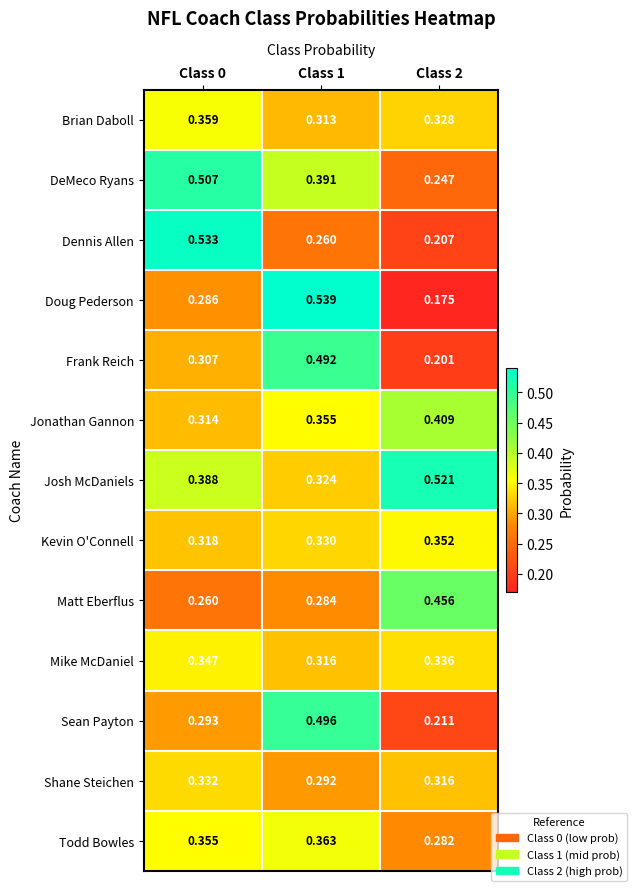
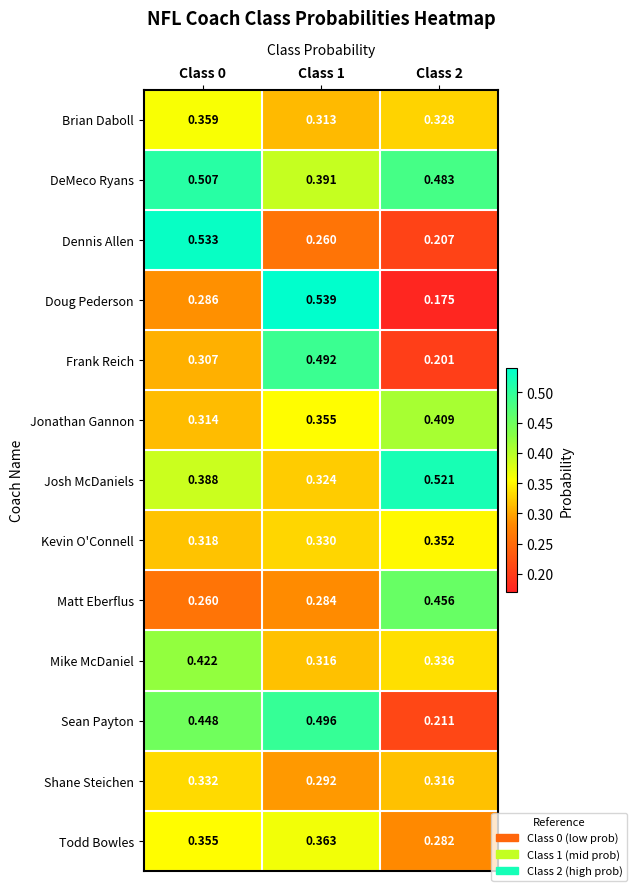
  {
    "Brian Daboll": {
      "Class 0": 0.359,
      "Class 1": 0.313,
      "Class 2": 0.328
    },
    "DeMeco Ryans": {
      "Class 0": 0.507,
      "Class 1": 0.391,
-     "Class 2": 0.247
+     "Class 2": 0.483
    },
    "Dennis Allen": {
      "Class 0": 0.533,
      "Class 1": 0.260,
      "Class 2": 0.207
    },
    "Doug Pederson": {
      "Class 0": 0.286,
      "Class 1": 0.539,
      "Class 2": 0.175
    },
    "Frank Reich": {
      "Class 0": 0.307,
      "Class 1": 0.492,
      "Class 2": 0.201
    },
    "Jonathan Gannon": {
      "Class 0": 0.314,
      "Class 1": 0.355,
      "Class 2": 0.409
    },
    "Josh McDaniels": {
      "Class 0": 0.388,
      "Class 1": 0.324,
      "Class 2": 0.521
    },
    "Kevin O'Connell": {
      "Class 0": 0.318,
      "Class 1": 0.330,
      "Class 2": 0.352
    },
    "Matt Eberflus": {
      "Class 0": 0.260,
      "Class 1": 0.284,
      "Class 2": 0.456
    },
    "Mike McDaniel": {
-     "Class 0": 0.347,
+     "Class 0": 0.422,
      "Class 1": 0.316,
      "Class 2": 0.336
    },
    "Sean Payton": {
-     "Class 0": 0.293,
+     "Class 0": 0.448,
      "Class 1": 0.496,
      "Class 2": 0.211
    },
    "Shane Steichen": {
      "Class 0": 0.332,
      "Class 1": 0.292,
      "Class 2": 0.316
    },
    "Todd Bowles": {
      "Class 0": 0.355,
      "Class 1": 0.363,
      "Class 2": 0.282
    }
  }
